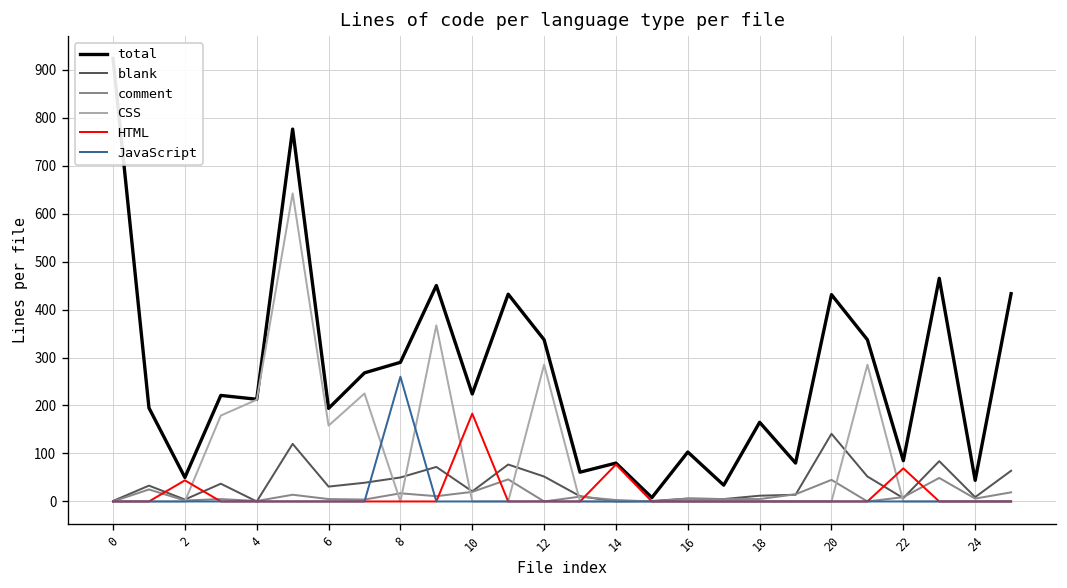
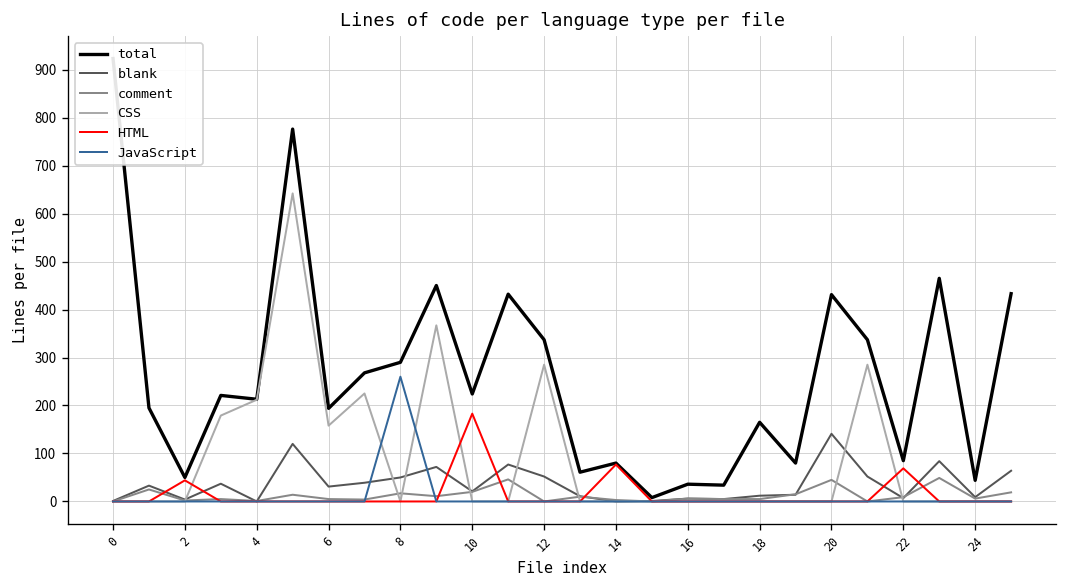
  {
    "total": {
      "6": 190,
      "8": 290,
      "10": 220,
      "12": 340,
-     "16": 100,
+     "16": 40,
      "18": 170,
      "20": 430,
      "22": 90,
      "24": 40
    },
    "blank": {
      "6": 30,
      "8": 50,
      "12": 50,
      "18": 10,
      "20": 140
    },
    "HTML": {
      "10": 180,
      "22": 70
    },
    "JavaScript": {
      "8": 260
    }
  }
